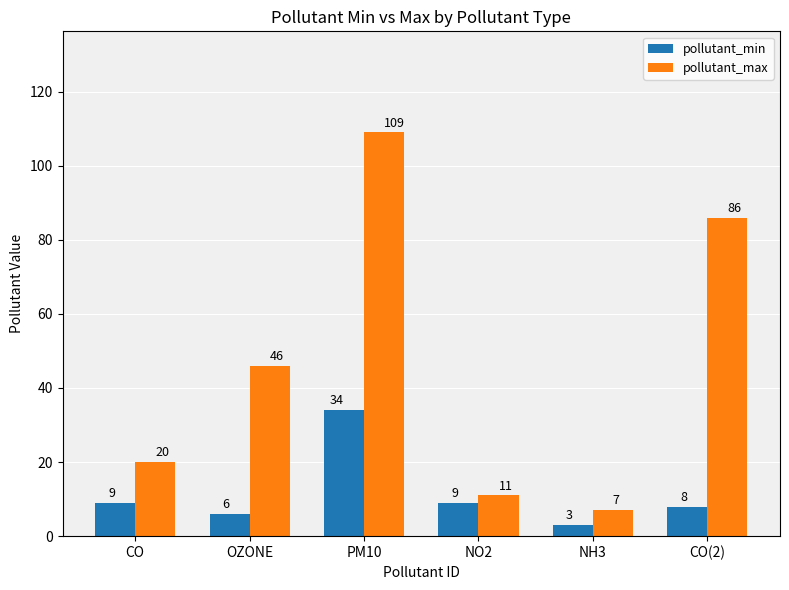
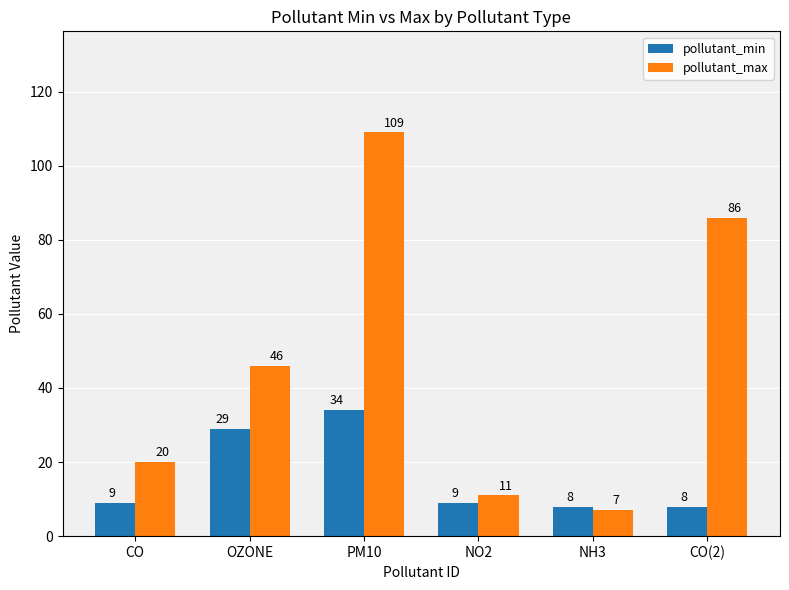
  {
    "pollutant_min": {
      "CO": 9,
-     "OZONE": 6,
+     "OZONE": 29,
      "PM10": 34,
      "NO2": 9,
-     "NH3": 3,
+     "NH3": 8,
      "CO(2)": 8
    },
    "pollutant_max": {
      "CO": 20,
      "OZONE": 46,
      "PM10": 109,
      "NO2": 11,
      "NH3": 7,
      "CO(2)": 86
    }
  }
